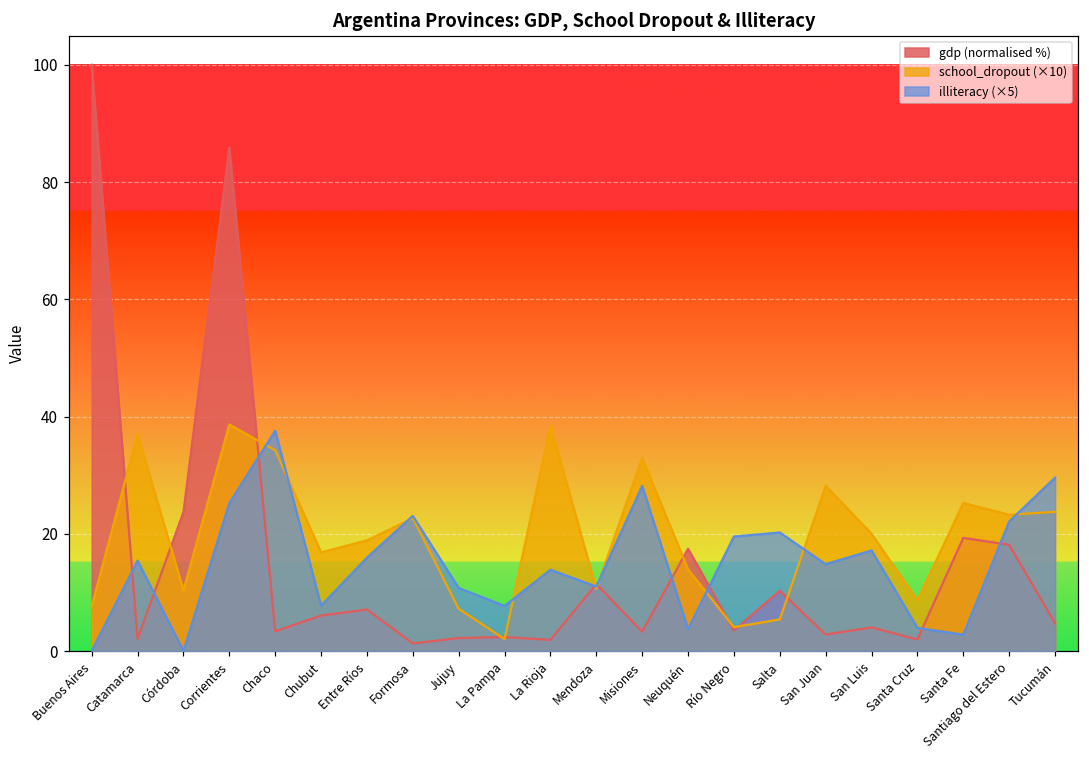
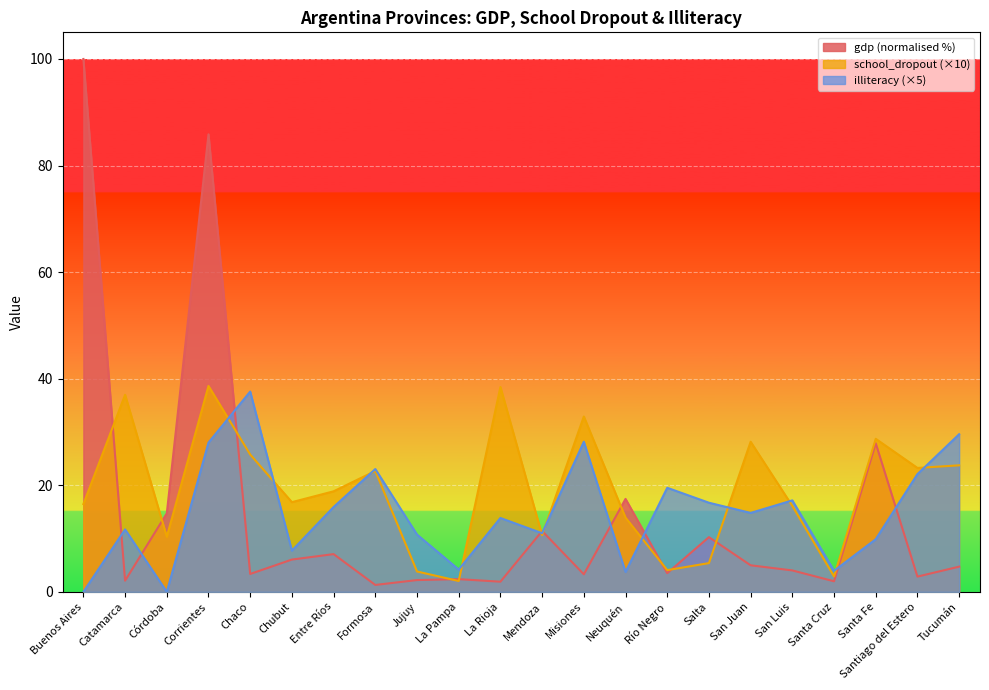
  {
    "gdp (normalised %)": {
      "Buenos Aires": 100,
      "Catamarca": 2,
-     "Córdoba": 24,
+     "Córdoba": 15,
      "Corrientes": 86,
      "Chaco": 3,
      "Chubut": 6,
      "Entre Ríos": 7,
      "Formosa": 1,
      "Jujuy": 2,
      "La Rioja": 2,
      "Misiones": 3,
      "Neuquén": 17,
      "Río Negro": 4,
      "Salta": 10,
-     "San Juan": 3,
+     "San Juan": 5,
      "San Luis": 4,
      "Santa Cruz": 2,
-     "Santa Fe": 19,
-     "Santiago del Estero": 18,
+     "Santa Fe": 28,
+     "Santiago del Estero": 3,
      "Tucumán": 5
    },
    "school_dropout (×10)": {
-     "Buenos Aires": 8,
+     "Buenos Aires": 16,
      "Catamarca": 37,
      "Córdoba": 10,
      "Corrientes": 39,
-     "Chaco": 34,
+     "Chaco": 26,
      "Chubut": 17,
      "Entre Ríos": 19,
-     "Jujuy": 7,
+     "Jujuy": 4,
      "La Rioja": 38,
      "Misiones": 33,
      "Neuquén": 14,
      "Río Negro": 4,
      "Salta": 5,
      "San Juan": 28,
-     "San Luis": 20,
-     "Santa Cruz": 9,
-     "Santa Fe": 25,
+     "San Luis": 16,
+     "Santa Cruz": 3,
+     "Santa Fe": 29,
      "Santiago del Estero": 23,
      "Tucumán": 24
    },
    "illiteracy (×5)": {
      "Buenos Aires": 0,
-     "Catamarca": 15,
+     "Catamarca": 12,
      "Córdoba": 0,
-     "Corrientes": 25,
+     "Corrientes": 28,
      "Chaco": 38,
      "Chubut": 8,
      "Entre Ríos": 16,
      "Jujuy": 11,
-     "La Pampa": 8,
+     "La Pampa": 4,
      "La Rioja": 14,
      "Misiones": 28,
      "Neuquén": 4,
      "Río Negro": 20,
-     "Salta": 20,
+     "Salta": 17,
      "San Juan": 15,
      "San Luis": 17,
      "Santa Cruz": 4,
-     "Santa Fe": 3,
+     "Santa Fe": 10,
      "Santiago del Estero": 22,
      "Tucumán": 30
    }
  }
